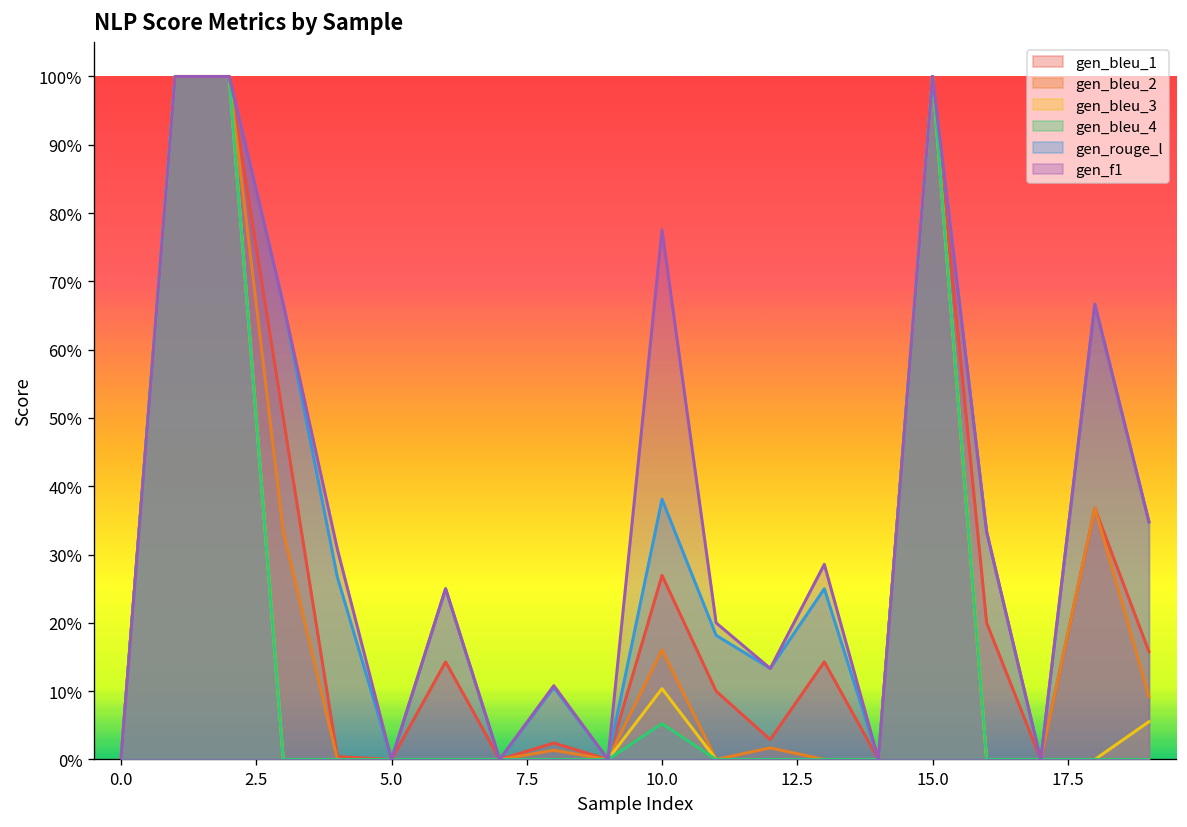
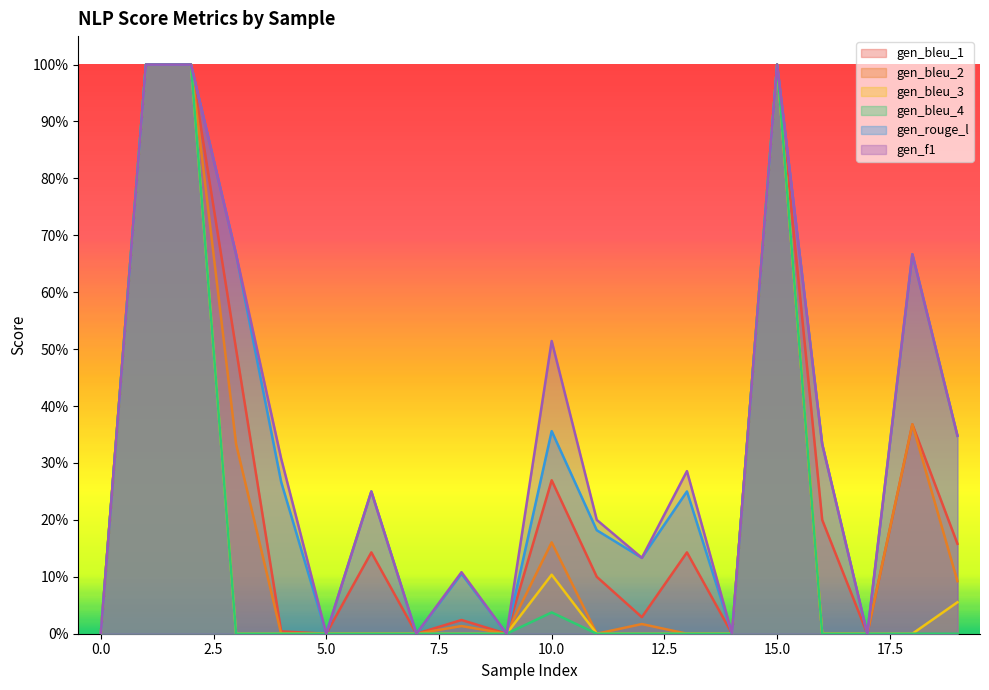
  {
    "gen_bleu_4": {
-     "10.0": "5%"
+     "10.0": "4%"
    },
    "gen_rouge_l": {
-     "10.0": "38%"
+     "10.0": "36%"
    },
    "gen_f1": {
-     "10.0": "78%"
+     "10.0": "51%"
    }
  }
